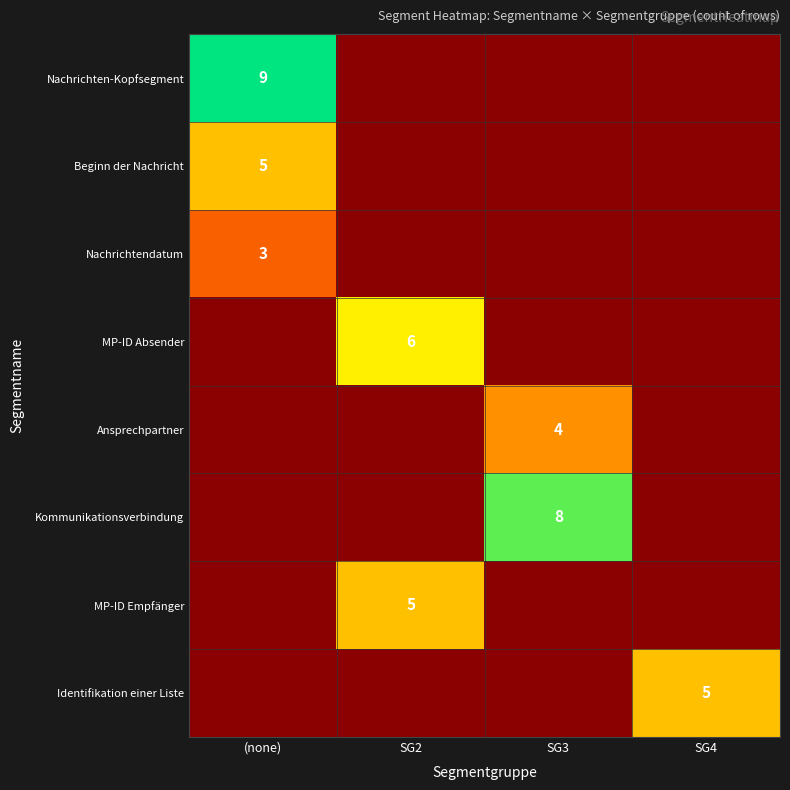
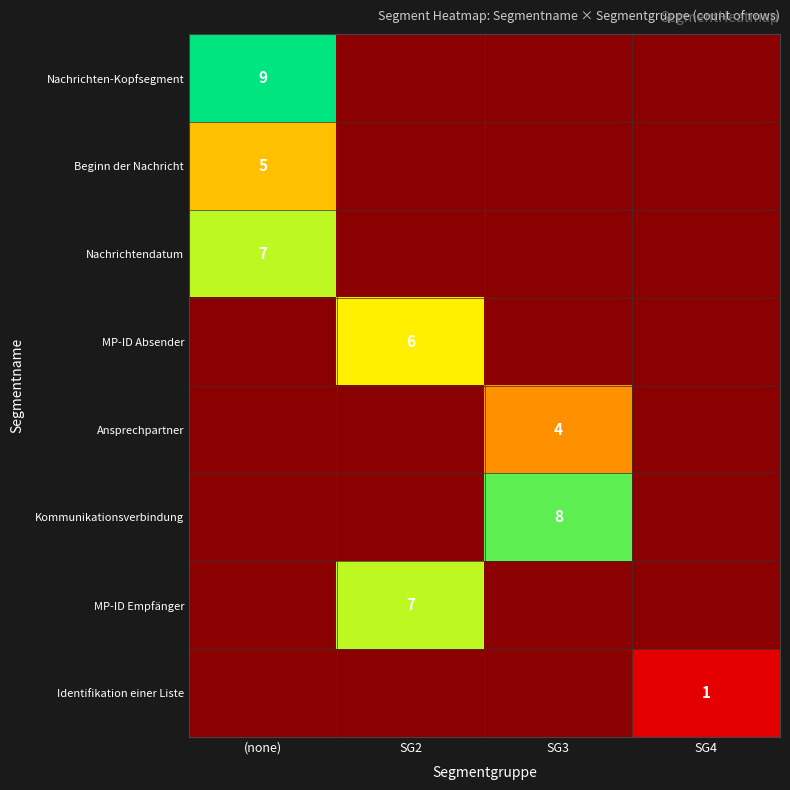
  {
    "Nachrichten-Kopfsegment": {
      "(none)": 9
    },
    "Beginn der Nachricht": {
      "(none)": 5
    },
    "Nachrichtendatum": {
-     "(none)": 3
+     "(none)": 7
    },
    "MP-ID Absender": {
      "SG2": 6
    },
    "Ansprechpartner": {
      "SG3": 4
    },
    "Kommunikationsverbindung": {
      "SG3": 8
    },
    "MP-ID Empfänger": {
-     "SG2": 5
+     "SG2": 7
    },
    "Identifikation einer Liste": {
-     "SG4": 5
+     "SG4": 1
    }
  }
